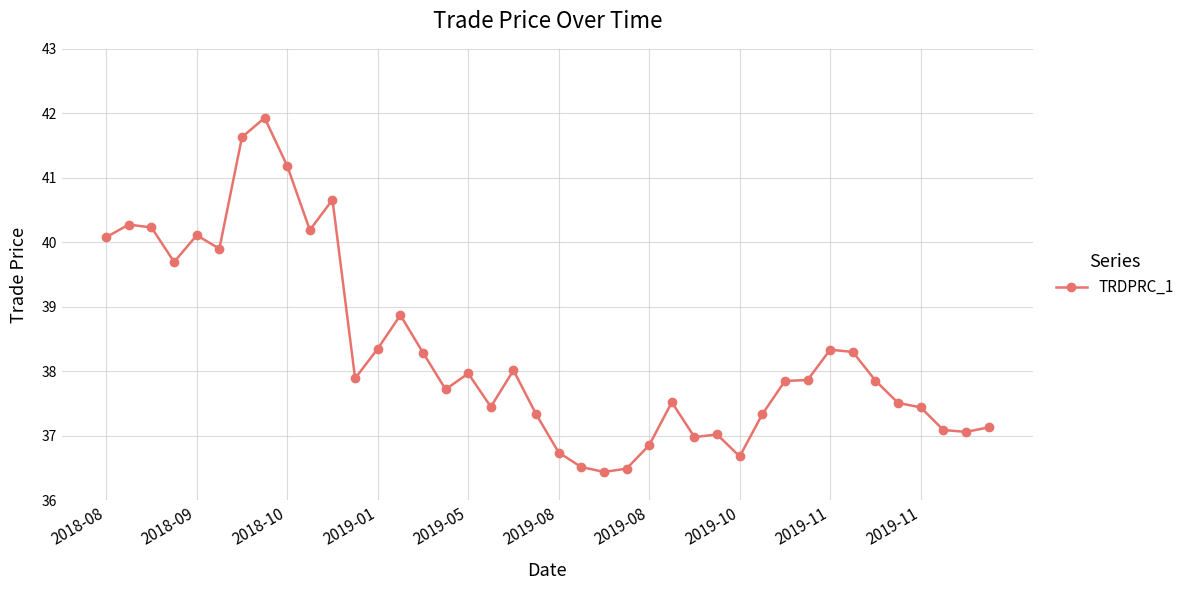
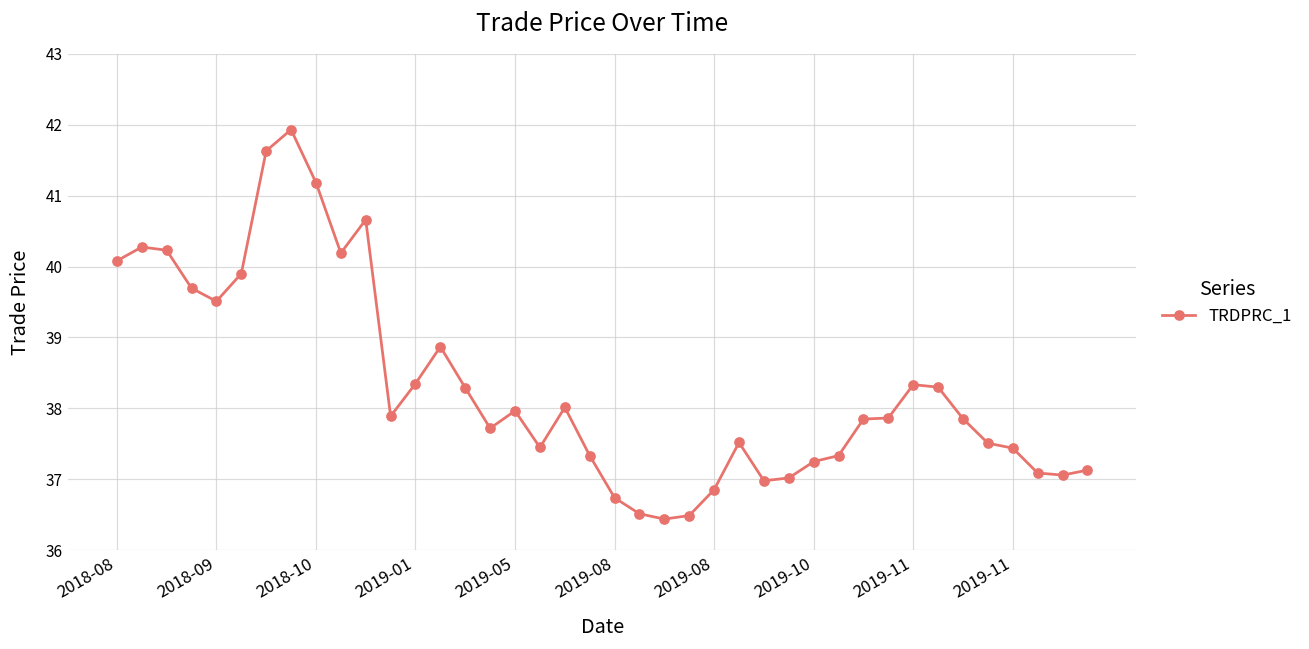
  {
    "2018-08": 40.1,
-   "2018-09": 40.1,
+   "2018-09": 39.5,
    "2018-10": 41.2,
    "2019-01": 38.4,
    "2019-05": 38.0,
-   "2019-10": 36.7
+   "2019-10": 37.3
  }
